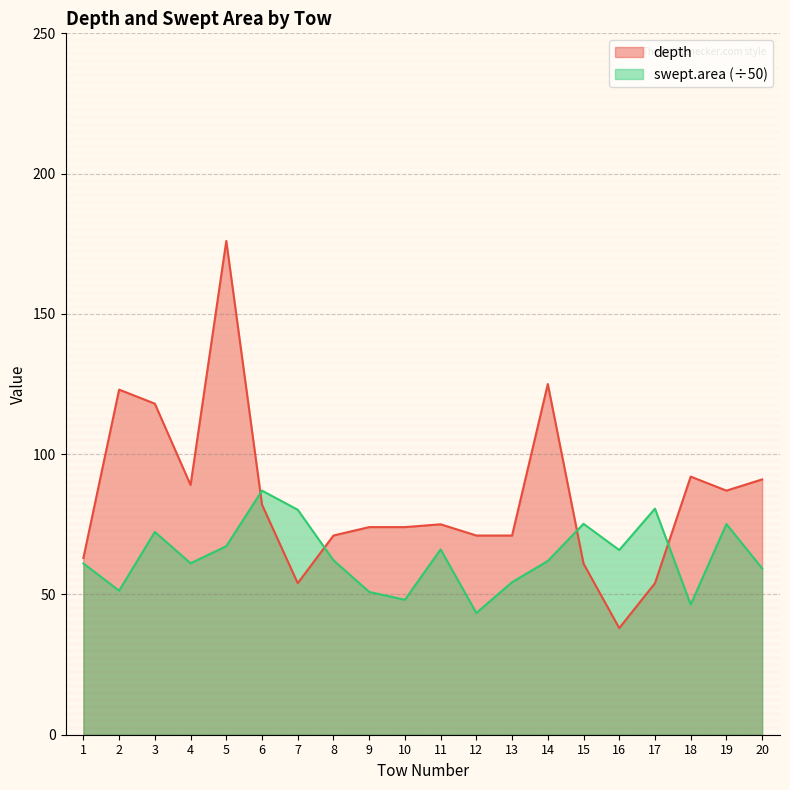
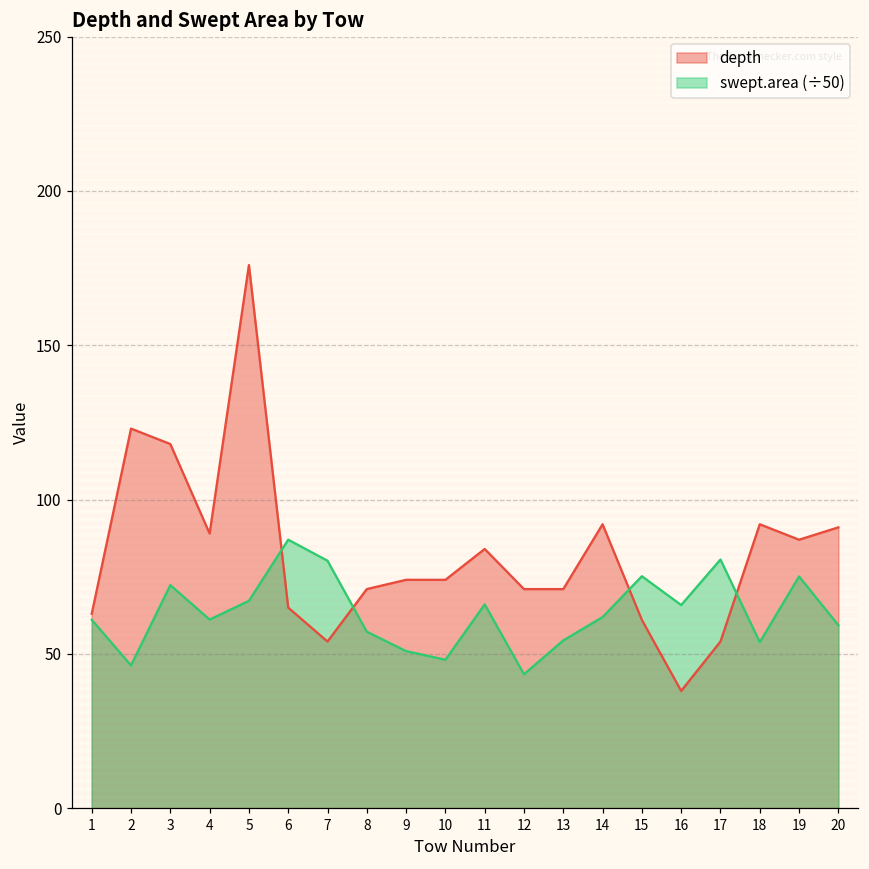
  {
    "depth": {
      "1": 63,
      "2": 123,
      "3": 118,
      "4": 89,
      "5": 176,
-     "6": 82,
+     "6": 65,
      "7": 54,
      "8": 71,
      "9": 74,
      "10": 74,
-     "11": 75,
+     "11": 84,
      "12": 71,
      "13": 71,
-     "14": 125,
+     "14": 92,
      "15": 61,
      "16": 38,
      "17": 54,
      "18": 92,
      "19": 87,
      "20": 91
    },
    "swept.area (÷50)": {
      "1": 61,
-     "2": 51,
+     "2": 46,
      "3": 72,
      "4": 61,
      "5": 67,
      "6": 87,
      "7": 80,
-     "8": 62,
+     "8": 57,
      "9": 51,
      "10": 48,
      "11": 66,
      "12": 43,
      "13": 54,
      "14": 62,
      "15": 75,
      "16": 66,
      "17": 81,
-     "18": 46,
+     "18": 54,
      "19": 75,
      "20": 59
    }
  }
